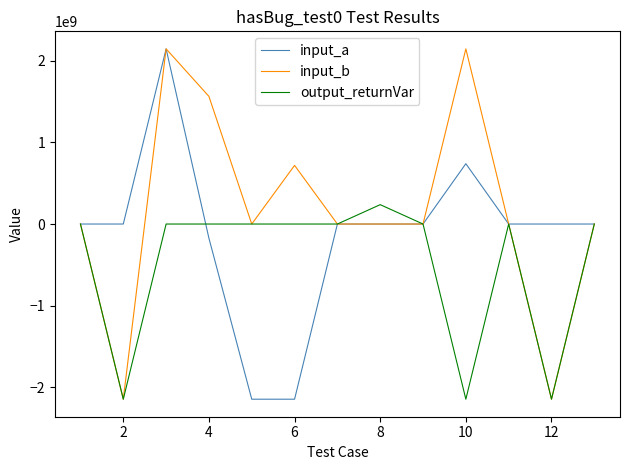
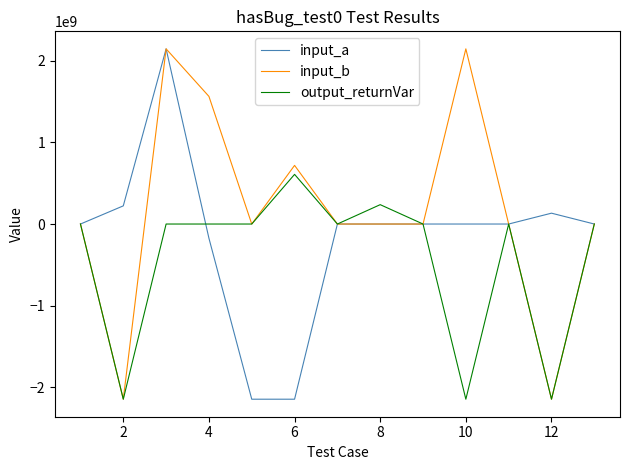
  {
    "input_a": {
-     "2": 0,
+     "2": 200000000,
      "4": -200000000,
      "6": -2100000000,
-     "10": 700000000,
-     "12": 0
+     "10": 0,
+     "12": 100000000
    },
    "input_b": {
      "4": 1600000000,
      "6": 700000000,
      "10": 2100000000
    },
    "output_returnVar": {
      "4": 0,
-     "6": 0,
+     "6": 600000000,
      "8": 200000000,
      "10": -2100000000
    }
  }
